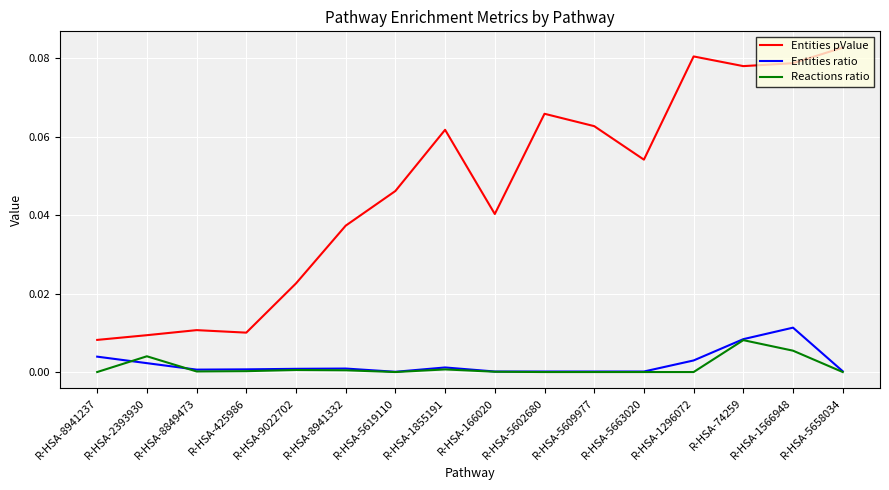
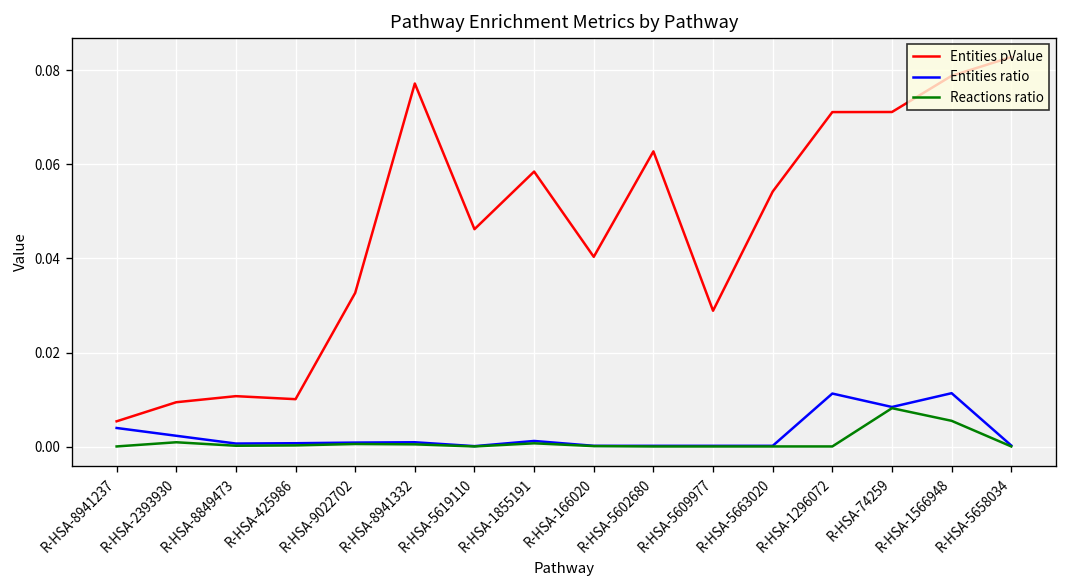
  {
    "Entities pValue": {
-     "R-HSA-8941237": 0.008,
+     "R-HSA-8941237": 0.005,
      "R-HSA-2393930": 0.009,
      "R-HSA-8849473": 0.011,
      "R-HSA-425986": 0.010,
-     "R-HSA-9022702": 0.023,
-     "R-HSA-8941332": 0.037,
+     "R-HSA-9022702": 0.033,
+     "R-HSA-8941332": 0.077,
      "R-HSA-5619110": 0.046,
-     "R-HSA-1855191": 0.062,
+     "R-HSA-1855191": 0.058,
      "R-HSA-166020": 0.040,
-     "R-HSA-5602680": 0.066,
-     "R-HSA-5609977": 0.063,
+     "R-HSA-5602680": 0.063,
+     "R-HSA-5609977": 0.029,
      "R-HSA-5663020": 0.054,
-     "R-HSA-1296072": 0.080,
-     "R-HSA-74259": 0.078
+     "R-HSA-1296072": 0.071,
+     "R-HSA-74259": 0.071
    },
    "Entities ratio": {
      "R-HSA-8941237": 0.004,
      "R-HSA-2393930": 0.002,
-     "R-HSA-1296072": 0.003,
+     "R-HSA-1296072": 0.011,
      "R-HSA-1566948": 0.011
    },
    "Reactions ratio": {
      "R-HSA-8941237": 0.000,
-     "R-HSA-2393930": 0.004,
+     "R-HSA-2393930": 0.001,
      "R-HSA-1296072": 0.000,
      "R-HSA-1566948": 0.006
    }
  }
